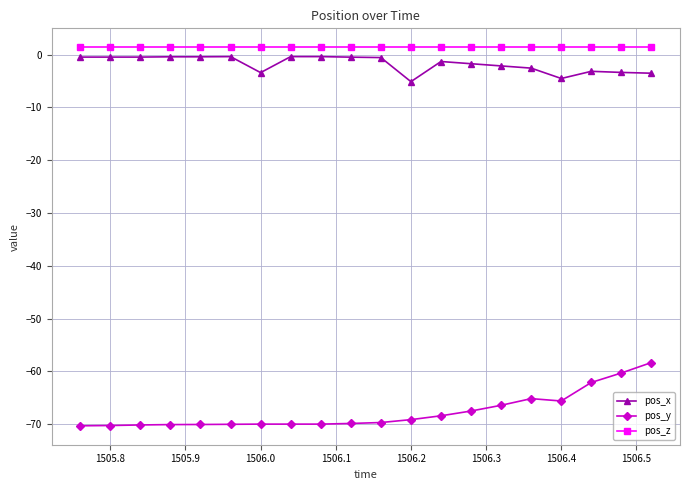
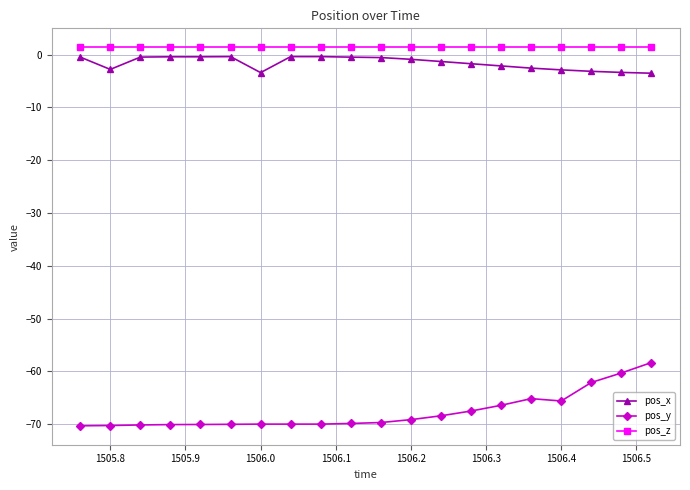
  {
    "pos_x": {
-     "1505.8": 0,
+     "1505.8": -3,
      "1506.0": -3,
-     "1506.2": -5,
-     "1506.4": -5
+     "1506.2": -1,
+     "1506.4": -3
    },
    "pos_y": {
      "1505.8": -70,
      "1506.0": -70,
      "1506.2": -69,
      "1506.4": -66
    },
    "pos_z": {
      "1505.8": 1,
      "1506.0": 1,
      "1506.2": 1,
      "1506.4": 1
    }
  }
